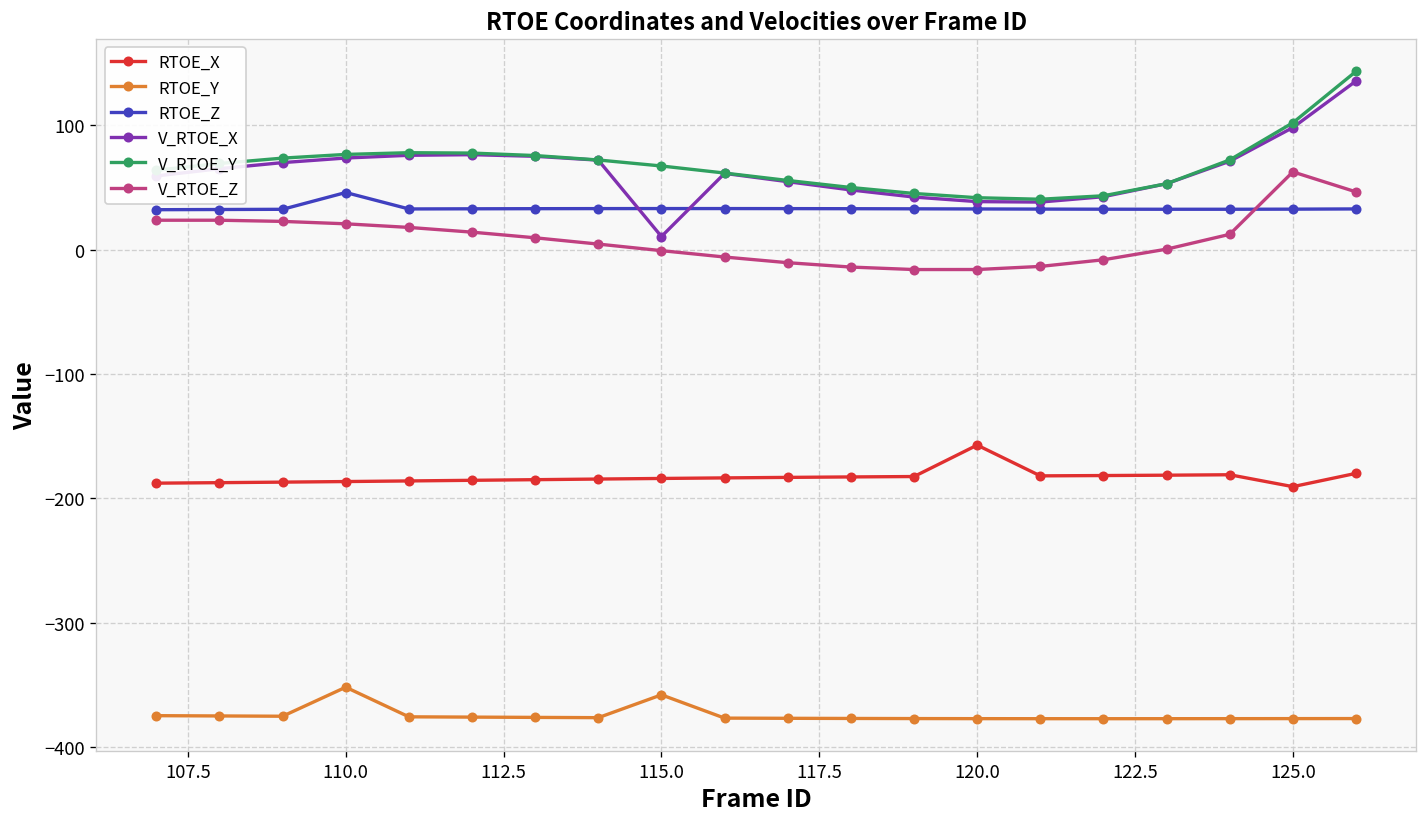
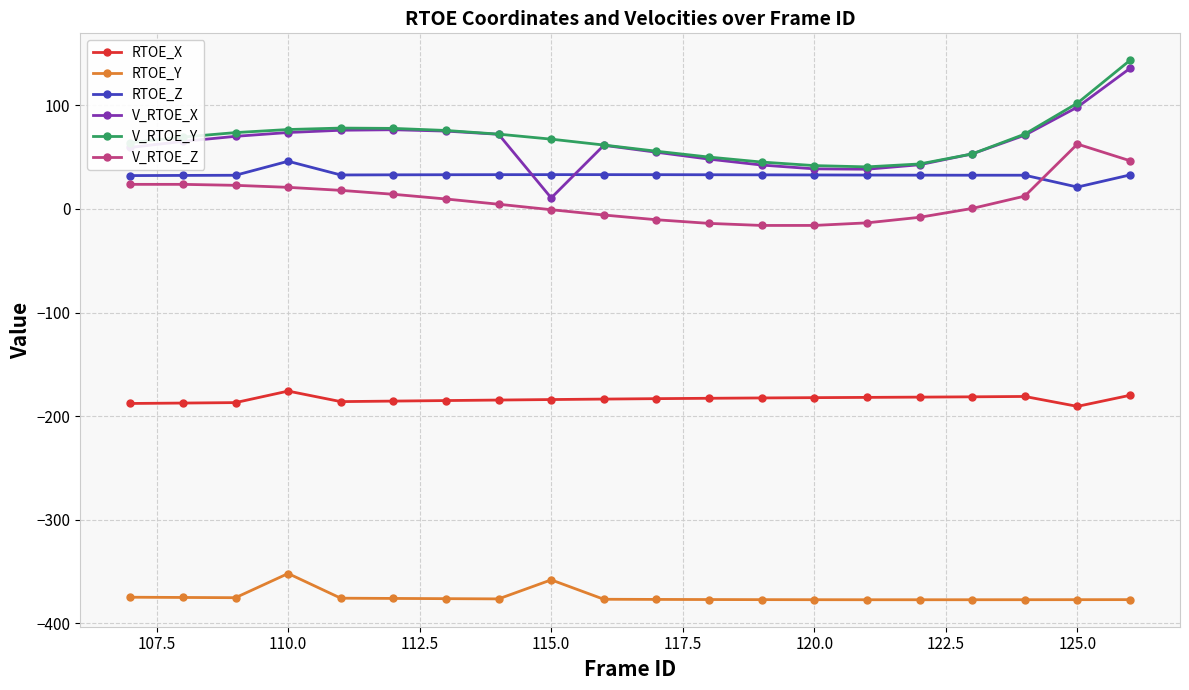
  {
    "RTOE_X": {
-     "110.0": -186,
+     "110.0": -176,
      "115.0": -184,
-     "120.0": -157,
+     "120.0": -182,
      "125.0": -191
    },
    "RTOE_Y": {
      "110.0": -352,
      "115.0": -358,
      "120.0": -377,
      "125.0": -377
    },
    "RTOE_Z": {
      "110.0": 46,
      "115.0": 33,
      "120.0": 33,
-     "125.0": 33
+     "125.0": 21
    },
    "V_RTOE_X": {
      "110.0": 74,
      "115.0": 11,
      "120.0": 39,
      "125.0": 98
    },
    "V_RTOE_Y": {
      "110.0": 77,
      "115.0": 67,
      "120.0": 42,
      "125.0": 102
    },
    "V_RTOE_Z": {
      "110.0": 21,
      "115.0": -1,
      "120.0": -16,
      "125.0": 63
    }
  }
